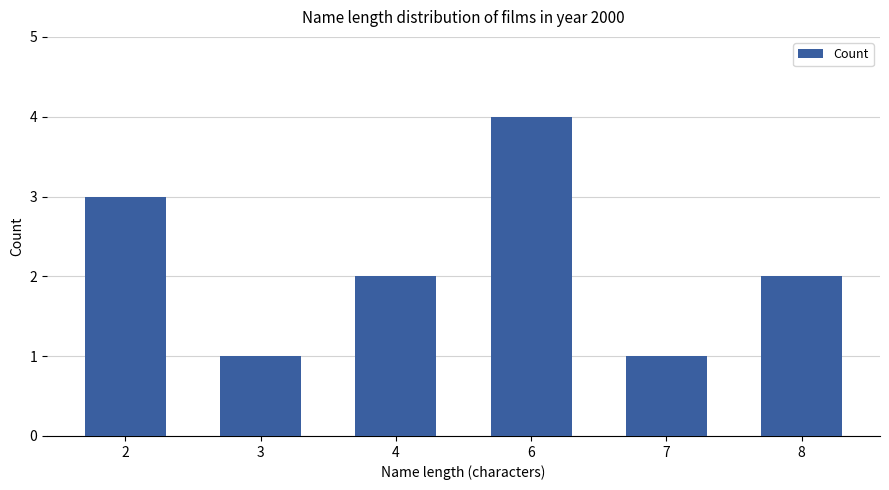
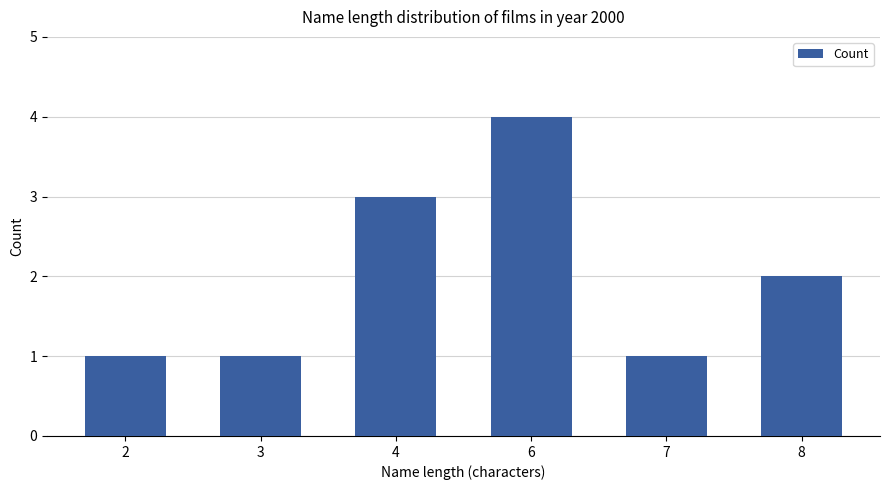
  {
-   "2": 3,
+   "2": 1,
    "3": 1,
-   "4": 2,
+   "4": 3,
    "6": 4,
    "7": 1,
    "8": 2
  }
